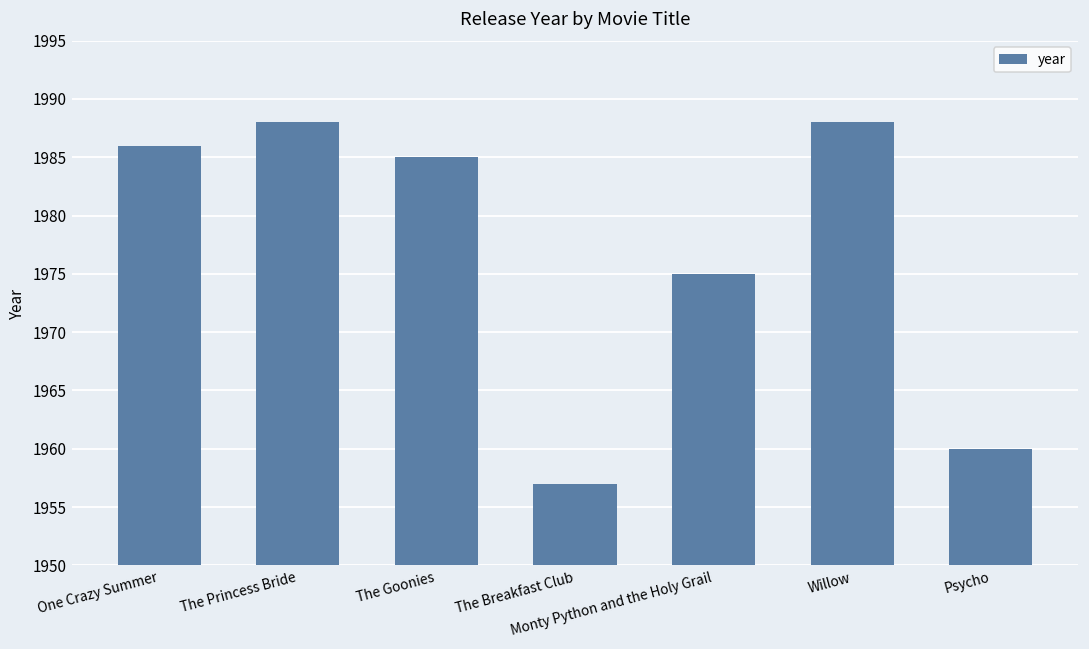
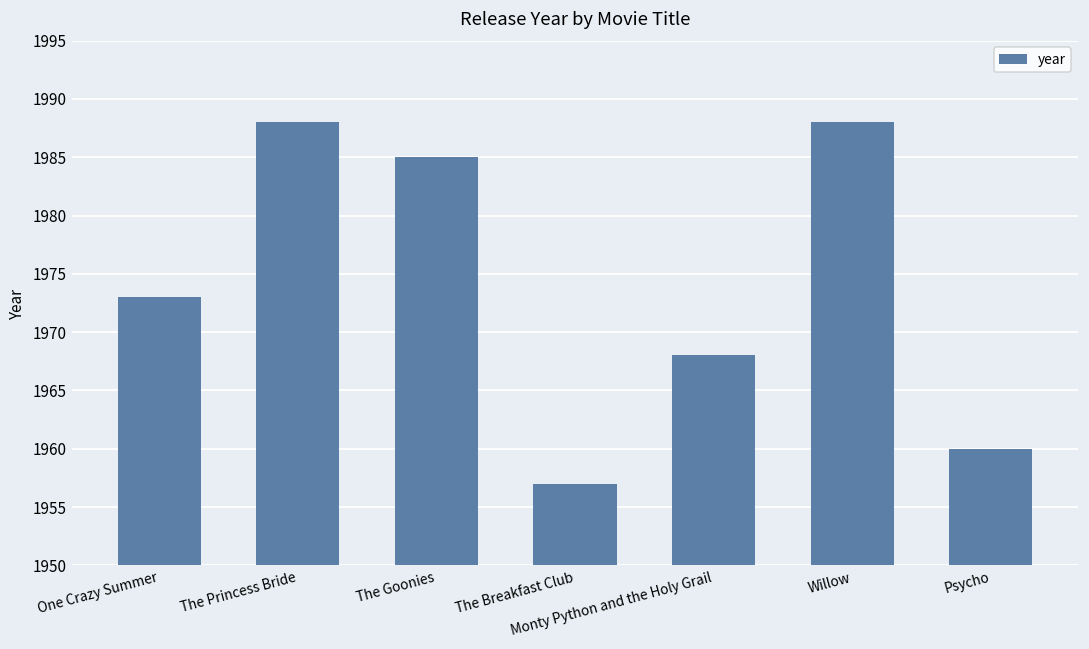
  {
-   "One Crazy Summer": 1986,
+   "One Crazy Summer": 1973,
    "The Princess Bride": 1988,
    "The Goonies": 1985,
    "The Breakfast Club": 1957,
-   "Monty Python and the Holy Grail": 1975,
+   "Monty Python and the Holy Grail": 1968,
    "Willow": 1988,
    "Psycho": 1960
  }
